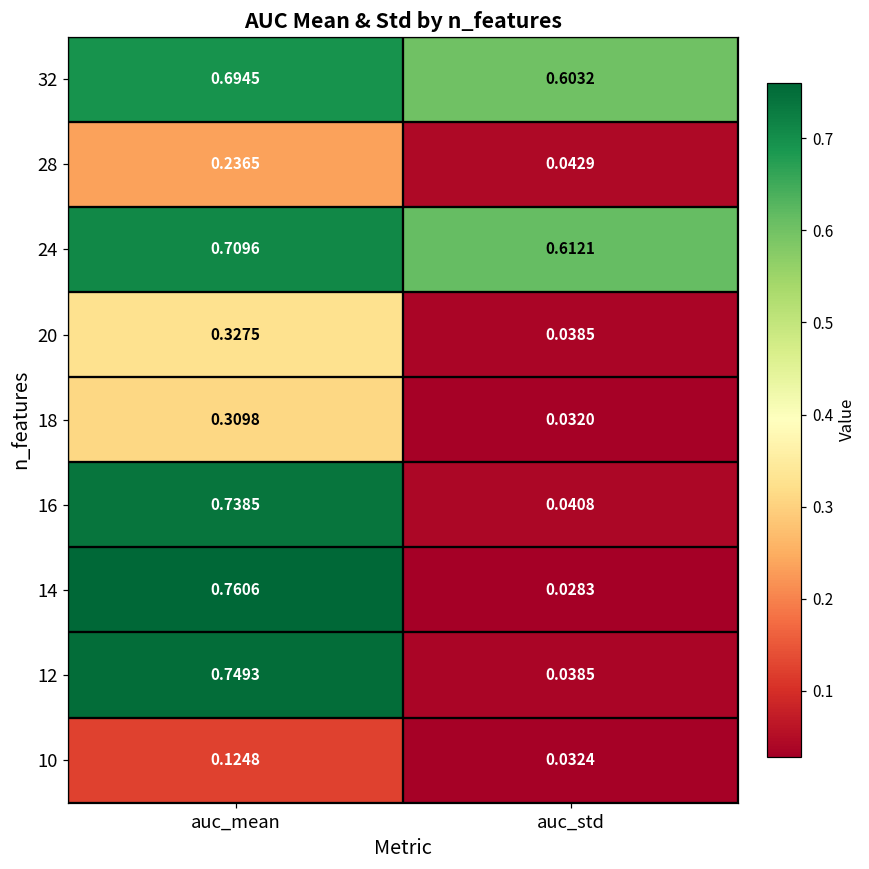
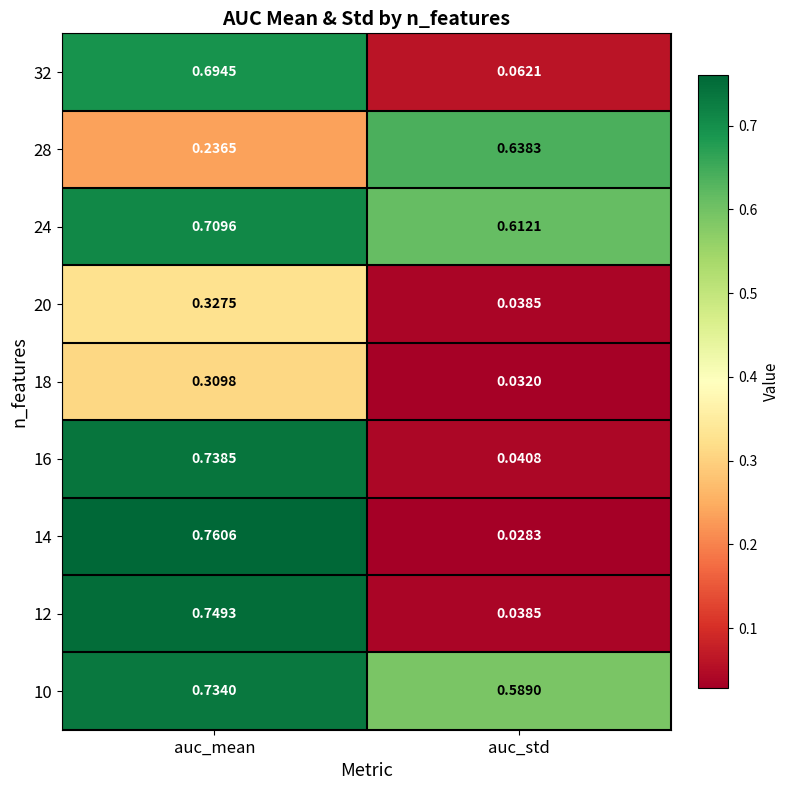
  {
    "32": {
      "auc_mean": 0.6945,
-     "auc_std": 0.6032
+     "auc_std": 0.0621
    },
    "28": {
      "auc_mean": 0.2365,
-     "auc_std": 0.0429
+     "auc_std": 0.6383
    },
    "24": {
      "auc_mean": 0.7096,
      "auc_std": 0.6121
    },
    "20": {
      "auc_mean": 0.3275,
      "auc_std": 0.0385
    },
    "18": {
      "auc_mean": 0.3098,
      "auc_std": 0.0320
    },
    "16": {
      "auc_mean": 0.7385,
      "auc_std": 0.0408
    },
    "14": {
      "auc_mean": 0.7606,
      "auc_std": 0.0283
    },
    "12": {
      "auc_mean": 0.7493,
      "auc_std": 0.0385
    },
    "10": {
-     "auc_mean": 0.1248,
-     "auc_std": 0.0324
+     "auc_mean": 0.7340,
+     "auc_std": 0.5890
    }
  }
